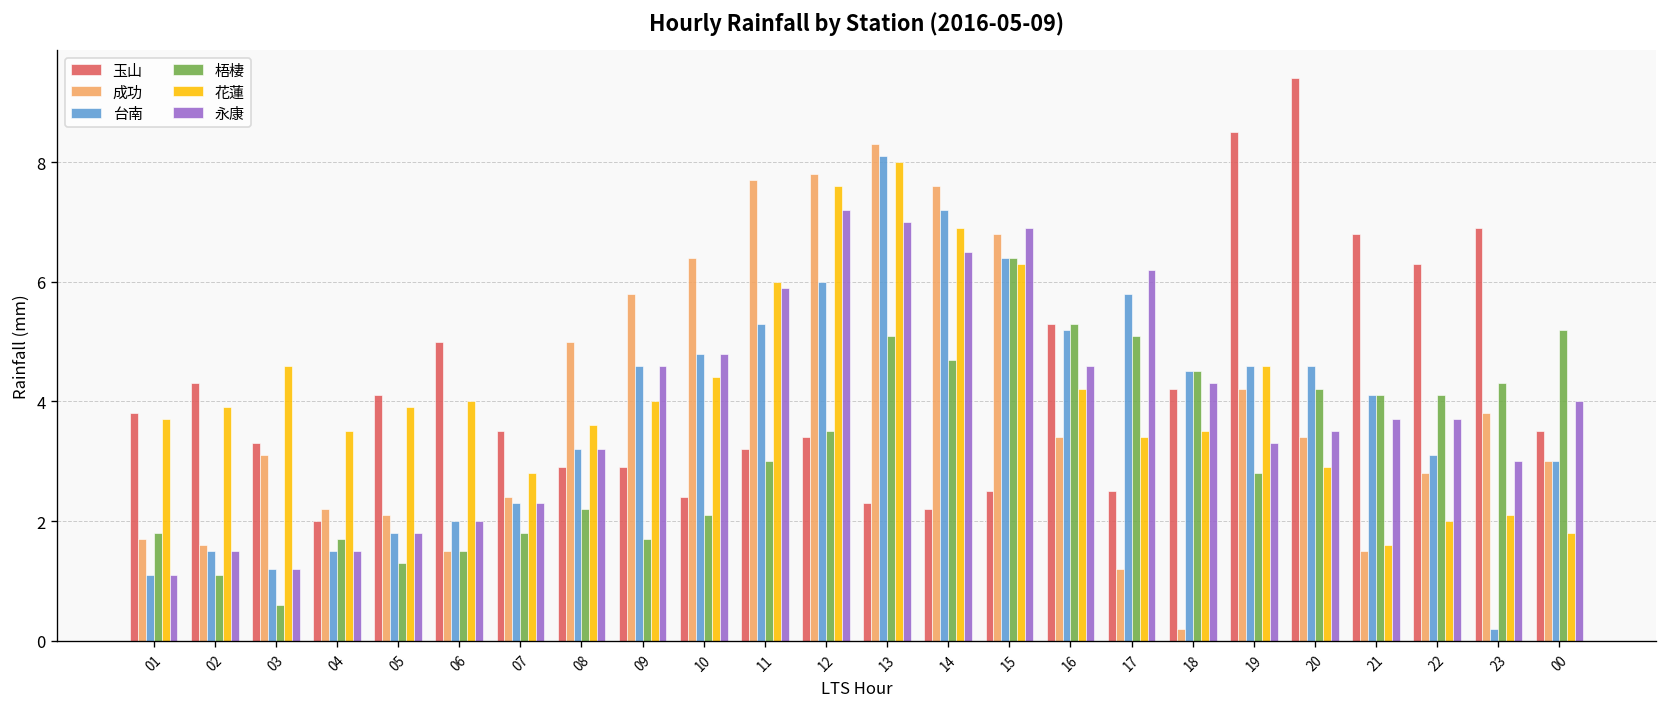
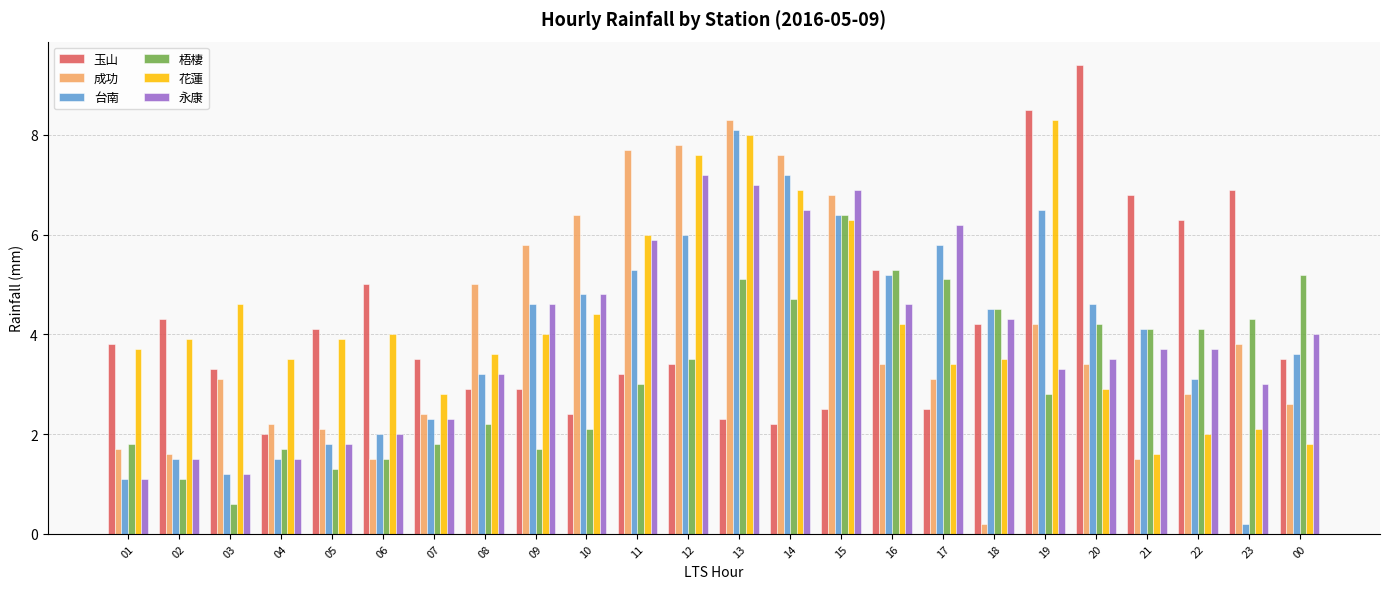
  {
    "玉山": {
      "01": 3.8,
      "02": 4.3,
      "03": 3.3,
      "04": 2.0,
      "05": 4.1,
      "06": 5.0,
      "07": 3.5,
      "08": 2.9,
      "09": 2.9,
      "10": 2.4,
      "11": 3.2,
      "12": 3.4,
      "13": 2.3,
      "14": 2.2,
      "15": 2.5,
      "16": 5.3,
      "17": 2.5,
      "18": 4.2,
      "19": 8.5,
      "20": 9.4,
      "21": 6.8,
      "22": 6.3,
      "23": 6.9,
      "00": 3.5
    },
    "成功": {
      "01": 1.7,
      "02": 1.6,
      "03": 3.1,
      "04": 2.2,
      "05": 2.1,
      "06": 1.5,
      "07": 2.4,
      "08": 5.0,
      "09": 5.8,
      "10": 6.4,
      "11": 7.7,
      "12": 7.8,
      "13": 8.3,
      "14": 7.6,
      "15": 6.8,
      "16": 3.4,
-     "17": 1.2,
+     "17": 3.1,
      "18": 0.2,
      "19": 4.2,
      "20": 3.4,
      "21": 1.5,
      "22": 2.8,
      "23": 3.8,
-     "00": 3.0
+     "00": 2.6
    },
    "台南": {
      "01": 1.1,
      "02": 1.5,
      "03": 1.2,
      "04": 1.5,
      "05": 1.8,
      "06": 2.0,
      "07": 2.3,
      "08": 3.2,
      "09": 4.6,
      "10": 4.8,
      "11": 5.3,
      "12": 6.0,
      "13": 8.1,
      "14": 7.2,
      "15": 6.4,
      "16": 5.2,
      "17": 5.8,
      "18": 4.5,
-     "19": 4.6,
+     "19": 6.5,
      "20": 4.6,
      "21": 4.1,
      "22": 3.1,
      "23": 0.2,
-     "00": 3.0
+     "00": 3.6
    },
    "梧棲": {
      "01": 1.8,
      "02": 1.1,
      "03": 0.6,
      "04": 1.7,
      "05": 1.3,
      "06": 1.5,
      "07": 1.8,
      "08": 2.2,
      "09": 1.7,
      "10": 2.1,
      "11": 3.0,
      "12": 3.5,
      "13": 5.1,
      "14": 4.7,
      "15": 6.4,
      "16": 5.3,
      "17": 5.1,
      "18": 4.5,
      "19": 2.8,
      "20": 4.2,
      "21": 4.1,
      "22": 4.1,
      "23": 4.3,
      "00": 5.2
    },
    "花蓮": {
      "01": 3.7,
      "02": 3.9,
      "03": 4.6,
      "04": 3.5,
      "05": 3.9,
      "06": 4.0,
      "07": 2.8,
      "08": 3.6,
      "09": 4.0,
      "10": 4.4,
      "11": 6.0,
      "12": 7.6,
      "13": 8.0,
      "14": 6.9,
      "15": 6.3,
      "16": 4.2,
      "17": 3.4,
      "18": 3.5,
-     "19": 4.6,
+     "19": 8.3,
      "20": 2.9,
      "21": 1.6,
      "22": 2.0,
      "23": 2.1,
      "00": 1.8
    },
    "永康": {
      "01": 1.1,
      "02": 1.5,
      "03": 1.2,
      "04": 1.5,
      "05": 1.8,
      "06": 2.0,
      "07": 2.3,
      "08": 3.2,
      "09": 4.6,
      "10": 4.8,
      "11": 5.9,
      "12": 7.2,
      "13": 7.0,
      "14": 6.5,
      "15": 6.9,
      "16": 4.6,
      "17": 6.2,
      "18": 4.3,
      "19": 3.3,
      "20": 3.5,
      "21": 3.7,
      "22": 3.7,
      "23": 3.0,
      "00": 4.0
    }
  }
